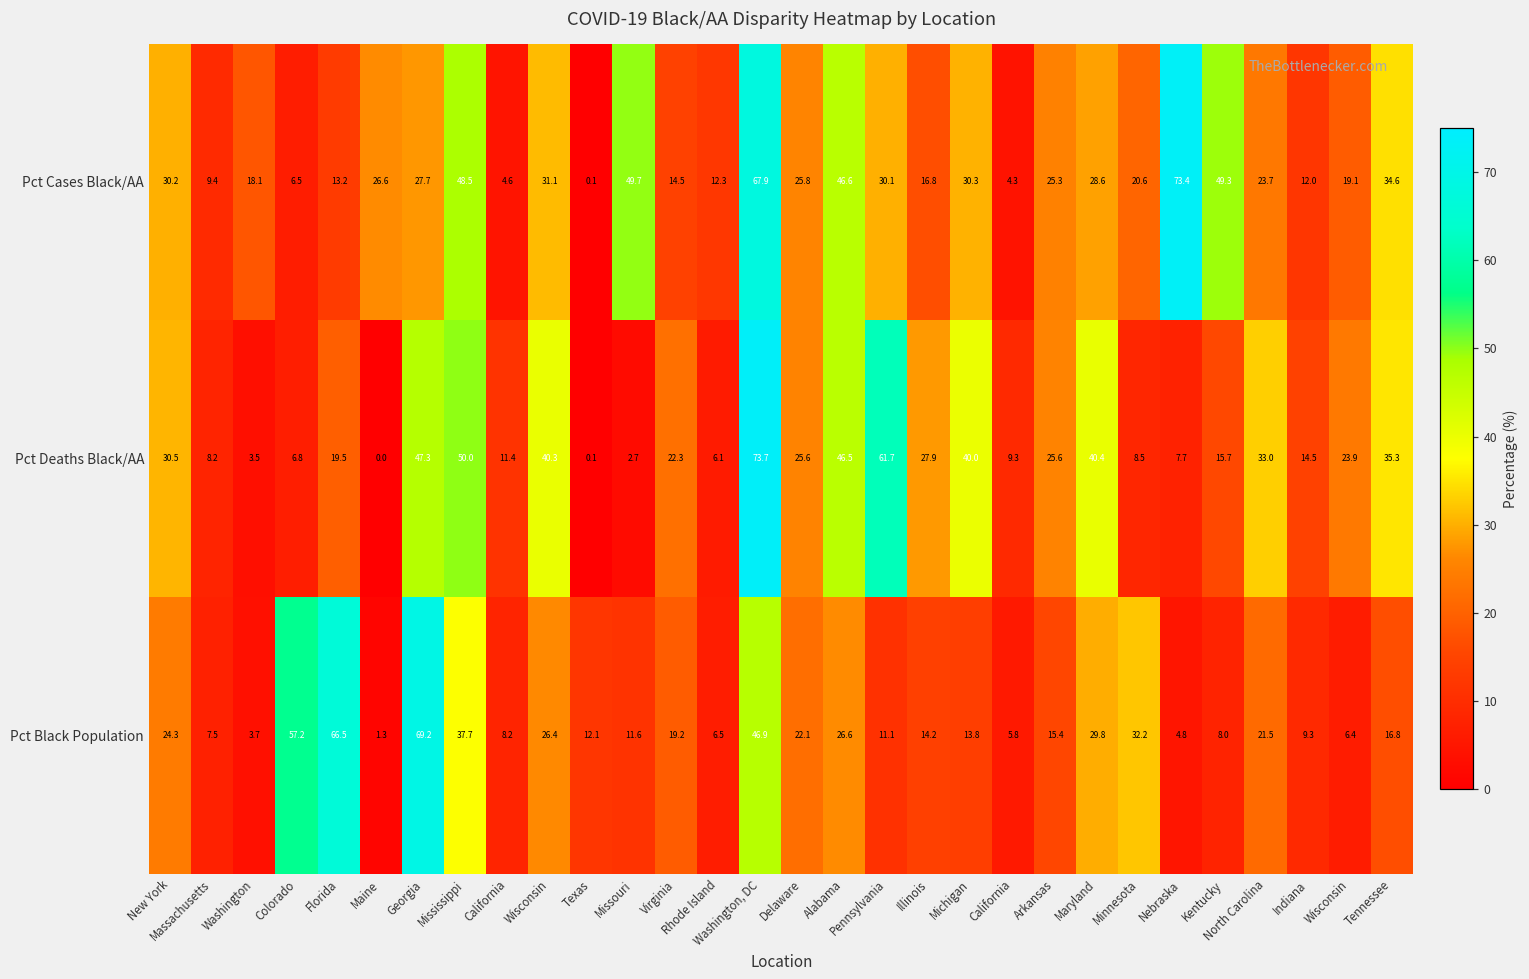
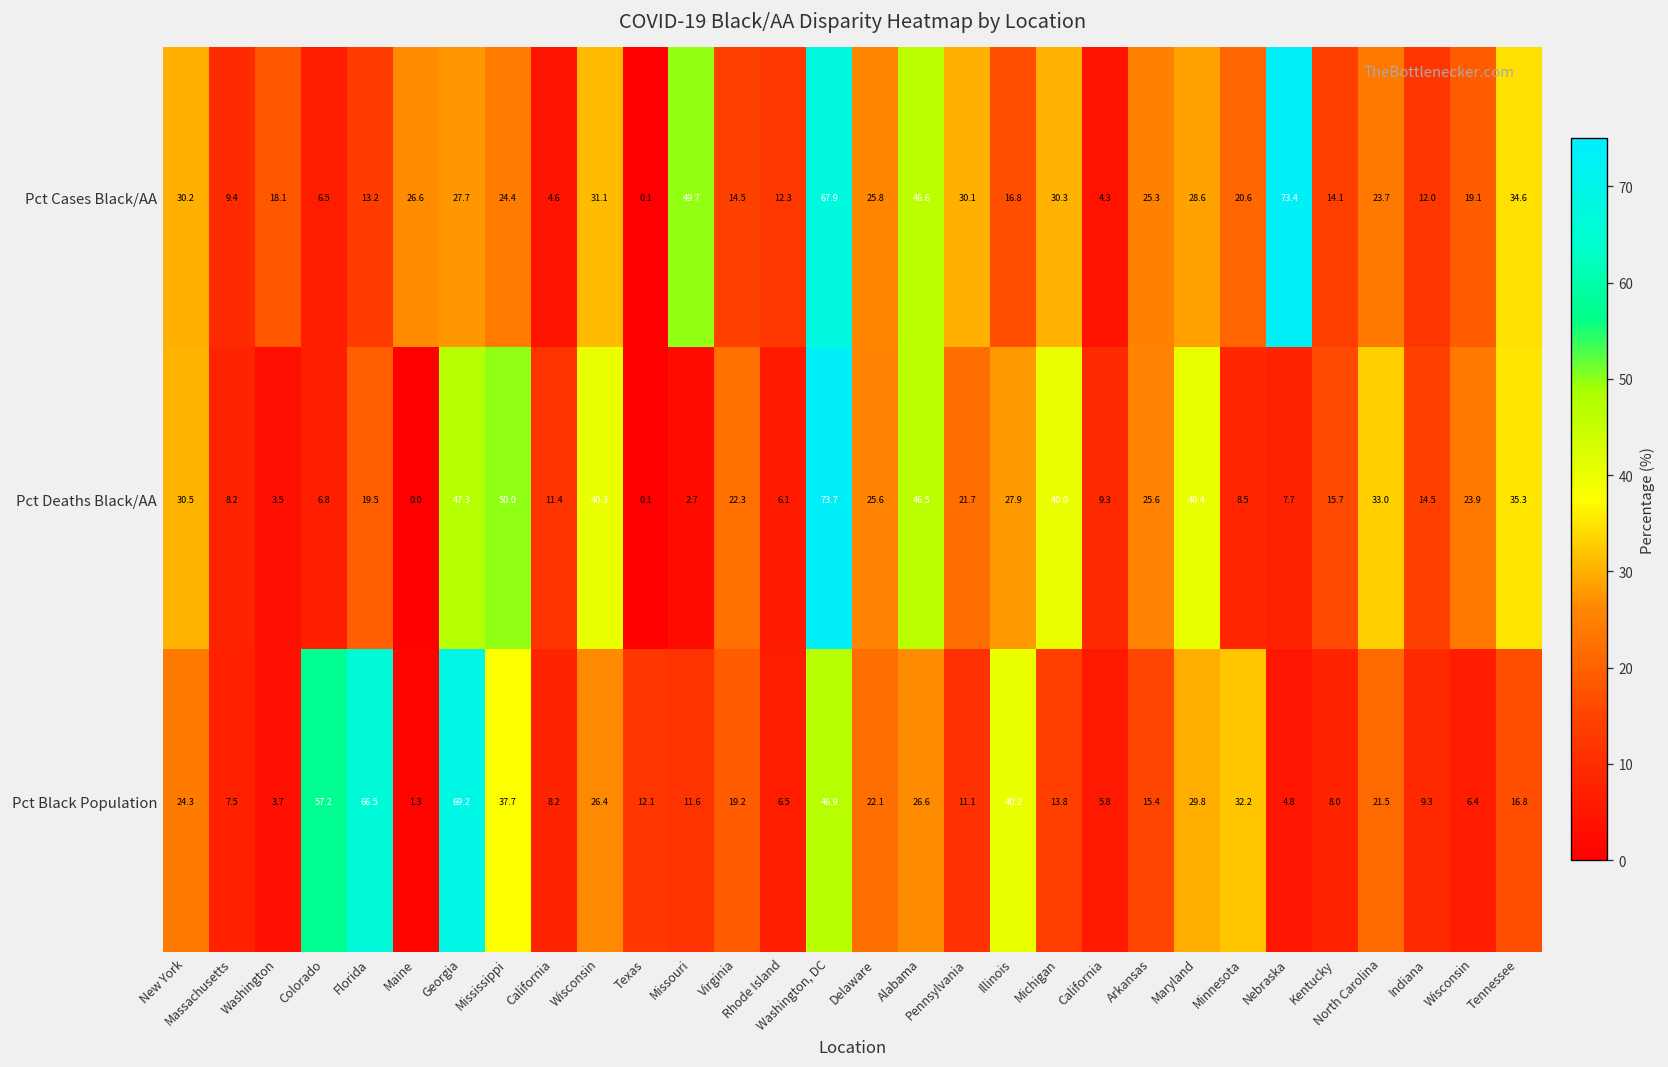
  {
    "Pct Cases Black/AA": {
      "New York": 30.2,
      "Massachusetts": 9.4,
      "Washington": 18.1,
      "Colorado": 6.5,
      "Florida": 13.2,
      "Maine": 26.6,
      "Georgia": 27.7,
-     "Mississippi": 48.5,
+     "Mississippi": 24.4,
      "Texas": 0.1,
      "Missouri": 49.7,
      "Virginia": 14.5,
      "Rhode Island": 12.3,
      "Washington, DC": 67.9,
      "Delaware": 25.8,
      "Alabama": 46.6,
      "Pennsylvania": 30.1,
      "Illinois": 16.8,
      "Michigan": 30.3,
      "Arkansas": 25.3,
      "Maryland": 28.6,
      "Minnesota": 20.6,
      "Nebraska": 73.4,
-     "Kentucky": 49.3,
+     "Kentucky": 14.1,
      "North Carolina": 23.7,
      "Tennessee": 34.6
    },
    "Pct Deaths Black/AA": {
      "New York": 30.5,
      "Massachusetts": 8.2,
      "Washington": 3.5,
      "Colorado": 6.8,
      "Florida": 19.5,
      "Maine": 0.0,
      "Georgia": 47.3,
      "Mississippi": 50.0,
      "Texas": 0.1,
      "Missouri": 2.7,
      "Virginia": 22.3,
      "Rhode Island": 6.1,
      "Washington, DC": 73.7,
      "Delaware": 25.6,
      "Alabama": 46.5,
-     "Pennsylvania": 61.7,
+     "Pennsylvania": 21.7,
      "Illinois": 27.9,
      "Michigan": 40.0,
      "Arkansas": 25.6,
      "Maryland": 40.4,
      "Minnesota": 8.5,
      "Nebraska": 7.7,
      "Kentucky": 15.7,
      "North Carolina": 33.0,
      "Indiana": 14.5,
      "Tennessee": 35.3
    },
    "Pct Black Population": {
      "New York": 24.3,
      "Massachusetts": 7.5,
      "Washington": 3.7,
      "Colorado": 57.2,
      "Florida": 66.5,
      "Maine": 1.3,
      "Georgia": 69.2,
      "Mississippi": 37.7,
      "Texas": 12.1,
      "Missouri": 11.6,
      "Virginia": 19.2,
      "Rhode Island": 6.5,
      "Washington, DC": 46.9,
      "Delaware": 22.1,
      "Alabama": 26.6,
      "Pennsylvania": 11.1,
-     "Illinois": 14.2,
+     "Illinois": 40.2,
      "Michigan": 13.8,
      "Arkansas": 15.4,
      "Maryland": 29.8,
      "Minnesota": 32.2,
      "Nebraska": 4.8,
      "Kentucky": 8.0,
      "North Carolina": 21.5,
      "Indiana": 9.3,
      "Tennessee": 16.8
    }
  }
